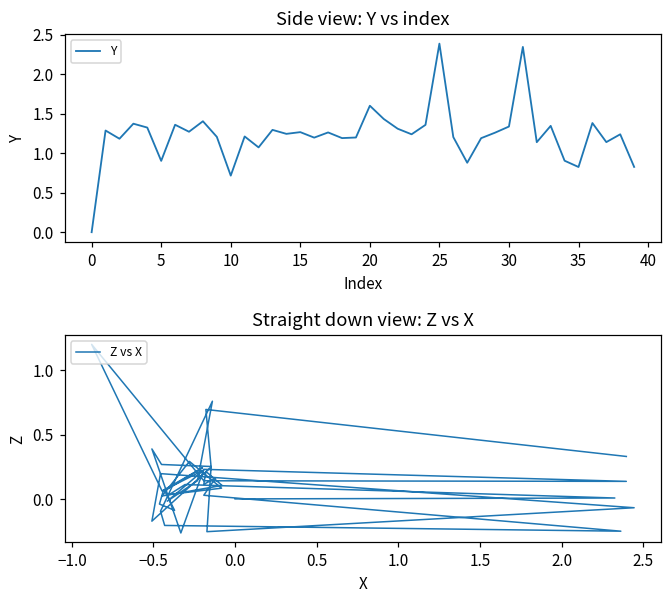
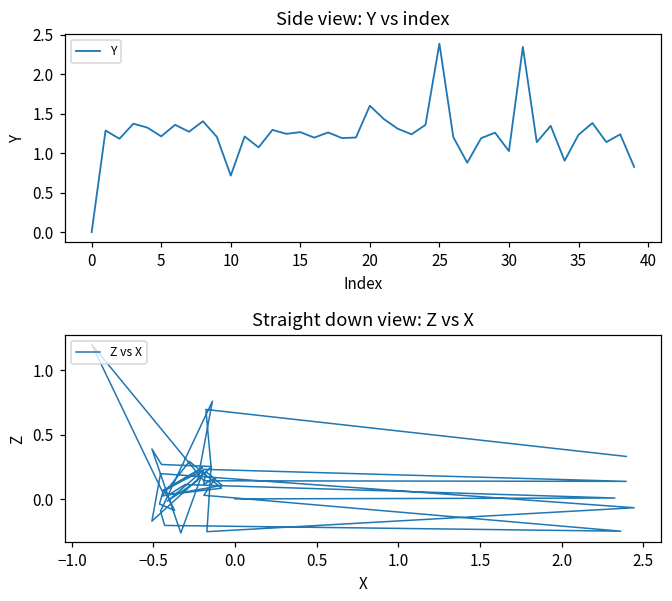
  {
    "Side view: Y vs index": {
      "0": 0.0,
-     "5": 0.9,
+     "5": 1.2,
      "10": 0.7,
      "15": 1.3,
      "20": 1.6,
      "25": 2.4,
-     "30": 1.3,
-     "35": 0.8
+     "30": 1.0,
+     "35": 1.2
    }
  }
